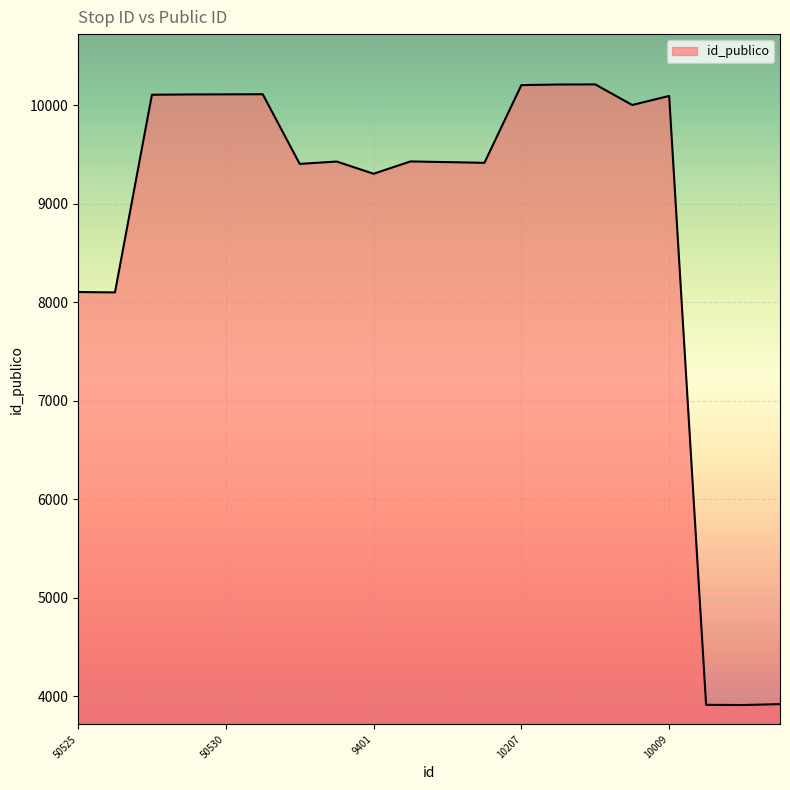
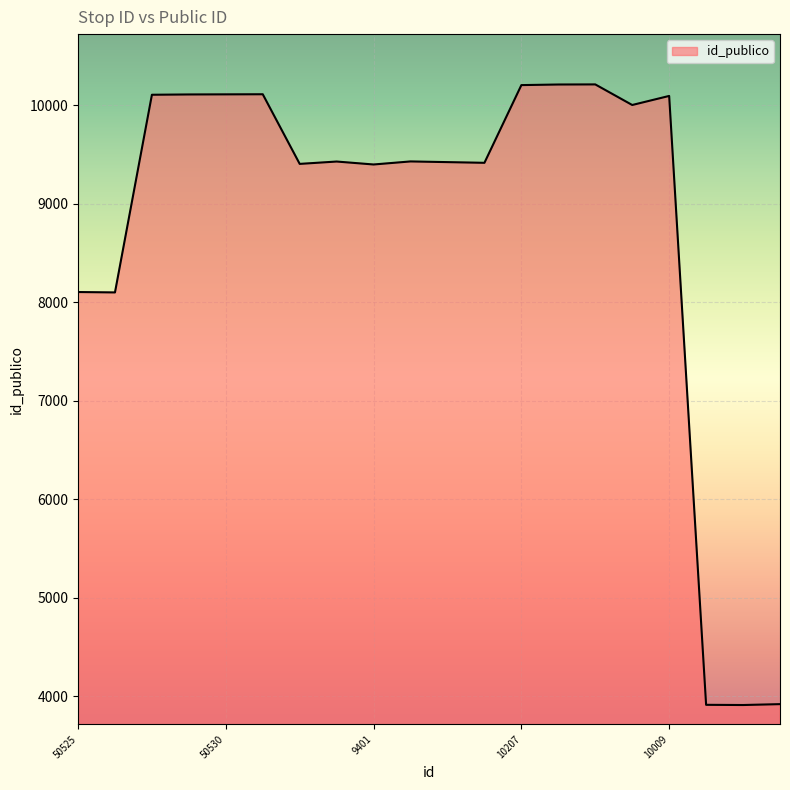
  {
    "50525": 8100,
    "50530": 10100,
-   "9401": 9300,
+   "9401": 9400,
    "10207": 10200,
    "10009": 10100
  }
